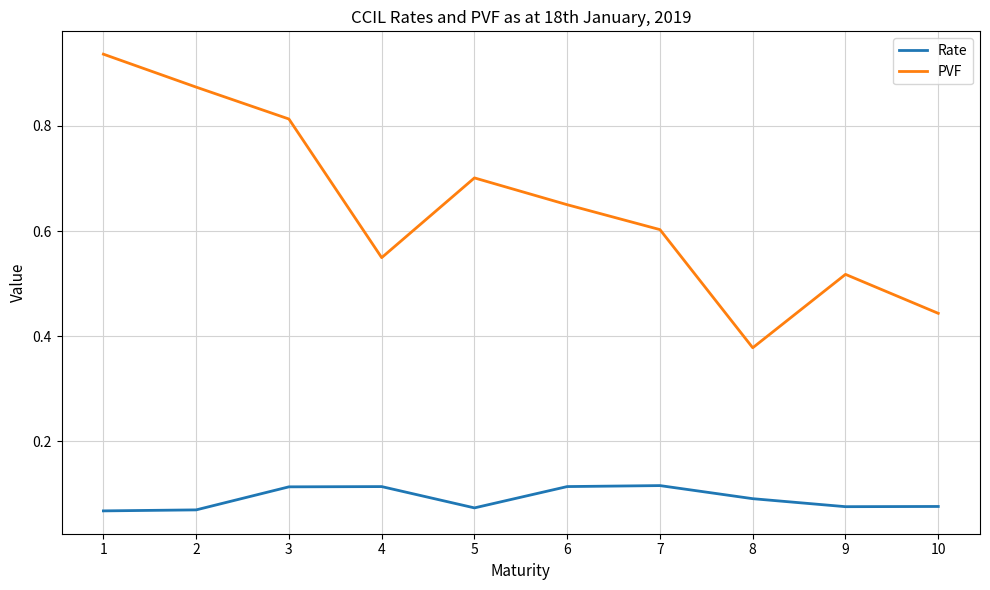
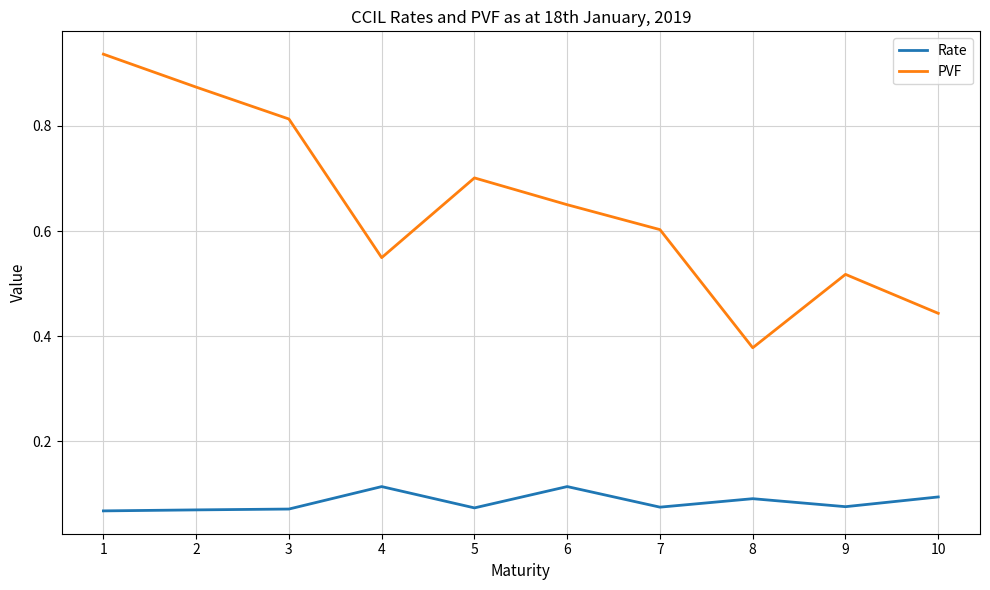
  {
    "Rate": {
      "1": 0.07,
      "2": 0.07,
-     "3": 0.11,
+     "3": 0.07,
      "4": 0.11,
      "5": 0.07,
      "6": 0.11,
-     "7": 0.12,
+     "7": 0.08,
      "8": 0.09,
      "9": 0.08,
-     "10": 0.08
+     "10": 0.09
    },
    "PVF": {
      "1": 0.94,
      "2": 0.87,
      "3": 0.81,
      "4": 0.55,
      "5": 0.70,
      "6": 0.65,
      "7": 0.60,
      "8": 0.38,
      "9": 0.52,
      "10": 0.44
    }
  }
